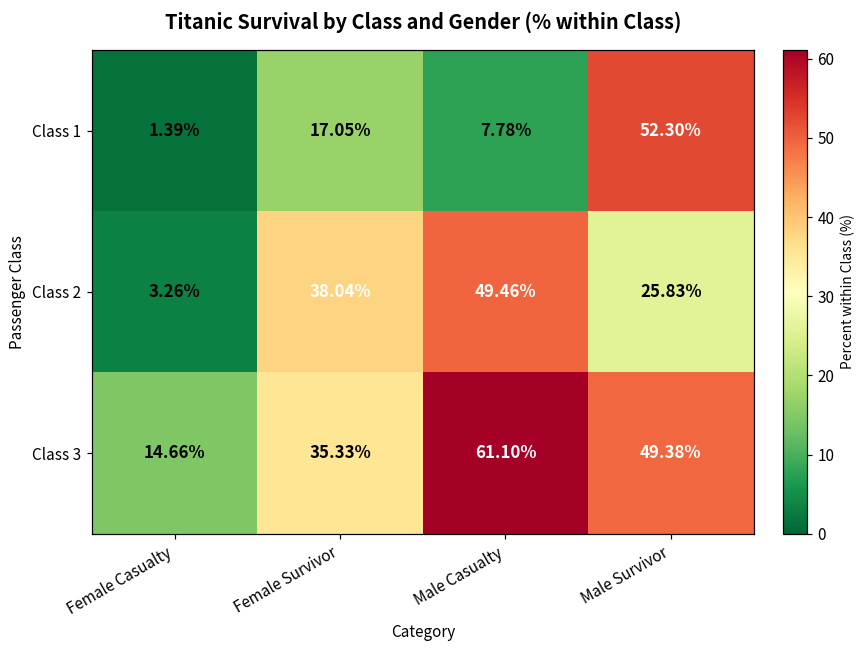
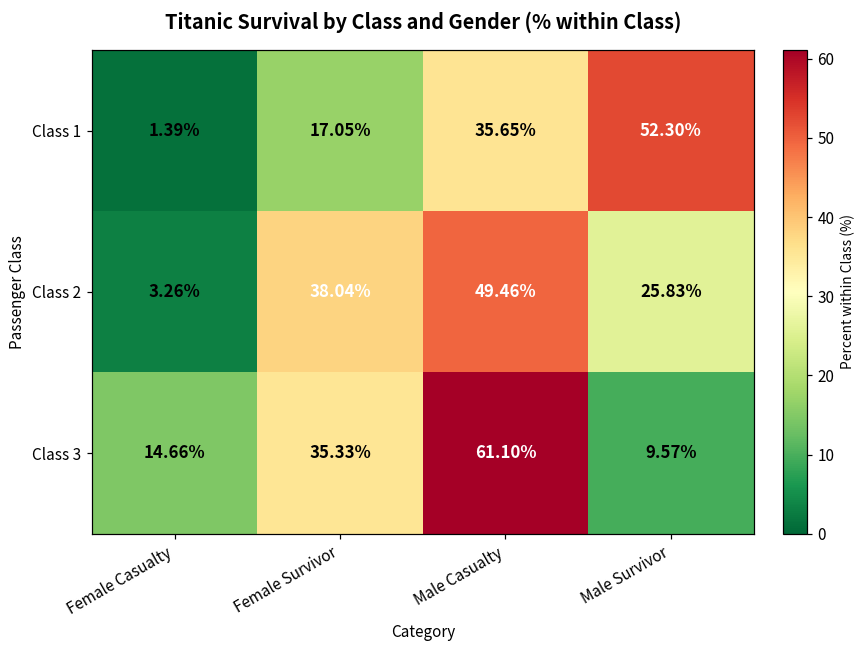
  {
    "Class 1": {
      "Female Casualty": "1.39%",
      "Female Survivor": "17.05%",
-     "Male Casualty": "7.78%",
+     "Male Casualty": "35.65%",
      "Male Survivor": "52.30%"
    },
    "Class 2": {
      "Female Casualty": "3.26%",
      "Female Survivor": "38.04%",
      "Male Casualty": "49.46%",
      "Male Survivor": "25.83%"
    },
    "Class 3": {
      "Female Casualty": "14.66%",
      "Female Survivor": "35.33%",
      "Male Casualty": "61.10%",
-     "Male Survivor": "49.38%"
+     "Male Survivor": "9.57%"
    }
  }
